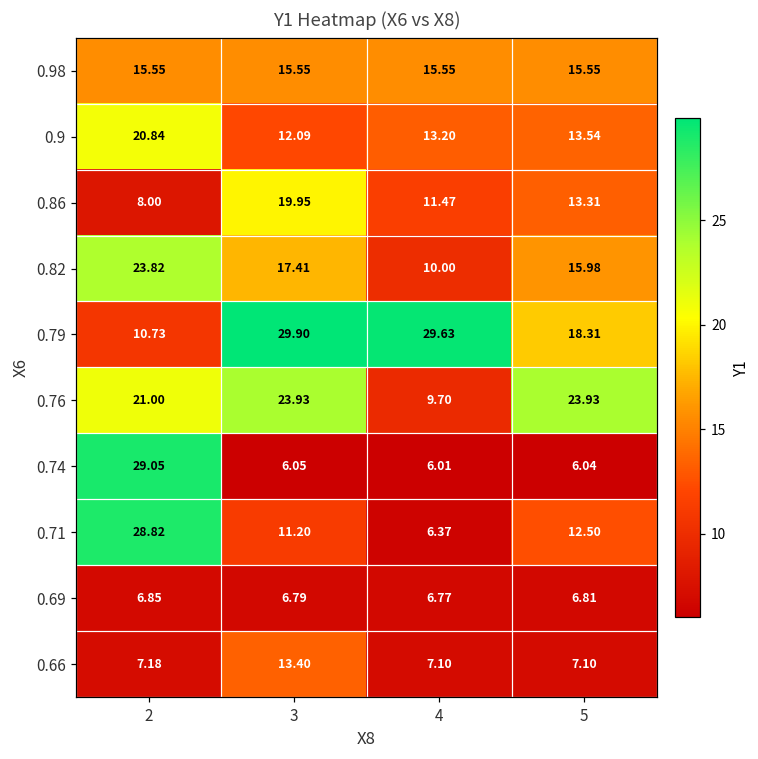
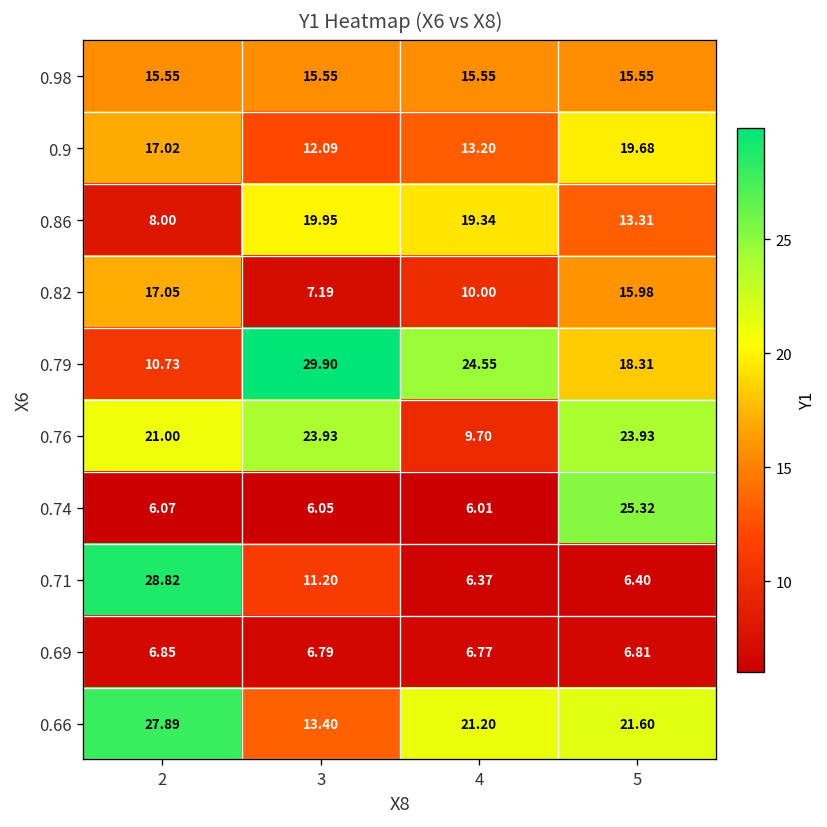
  {
    "0.98": {
      "2": 15.55,
      "3": 15.55,
      "4": 15.55,
      "5": 15.55
    },
    "0.9": {
-     "2": 20.84,
+     "2": 17.02,
      "3": 12.09,
      "4": 13.20,
-     "5": 13.54
+     "5": 19.68
    },
    "0.86": {
      "2": 8.00,
      "3": 19.95,
-     "4": 11.47,
+     "4": 19.34,
      "5": 13.31
    },
    "0.82": {
-     "2": 23.82,
-     "3": 17.41,
+     "2": 17.05,
+     "3": 7.19,
      "4": 10.00,
      "5": 15.98
    },
    "0.79": {
      "2": 10.73,
      "3": 29.90,
-     "4": 29.63,
+     "4": 24.55,
      "5": 18.31
    },
    "0.76": {
      "2": 21.00,
      "3": 23.93,
      "4": 9.70,
      "5": 23.93
    },
    "0.74": {
-     "2": 29.05,
+     "2": 6.07,
      "3": 6.05,
      "4": 6.01,
-     "5": 6.04
+     "5": 25.32
    },
    "0.71": {
      "2": 28.82,
      "3": 11.20,
      "4": 6.37,
-     "5": 12.50
+     "5": 6.40
    },
    "0.69": {
      "2": 6.85,
      "3": 6.79,
      "4": 6.77,
      "5": 6.81
    },
    "0.66": {
-     "2": 7.18,
+     "2": 27.89,
      "3": 13.40,
-     "4": 7.10,
-     "5": 7.10
+     "4": 21.20,
+     "5": 21.60
    }
  }
